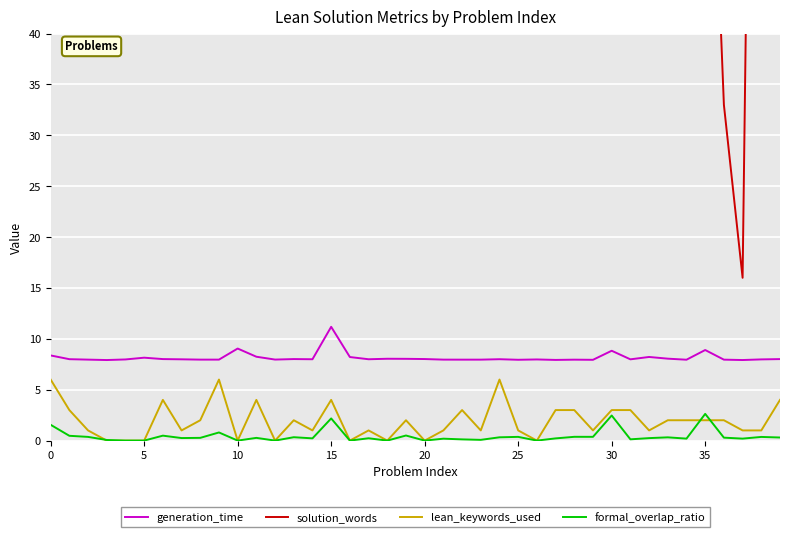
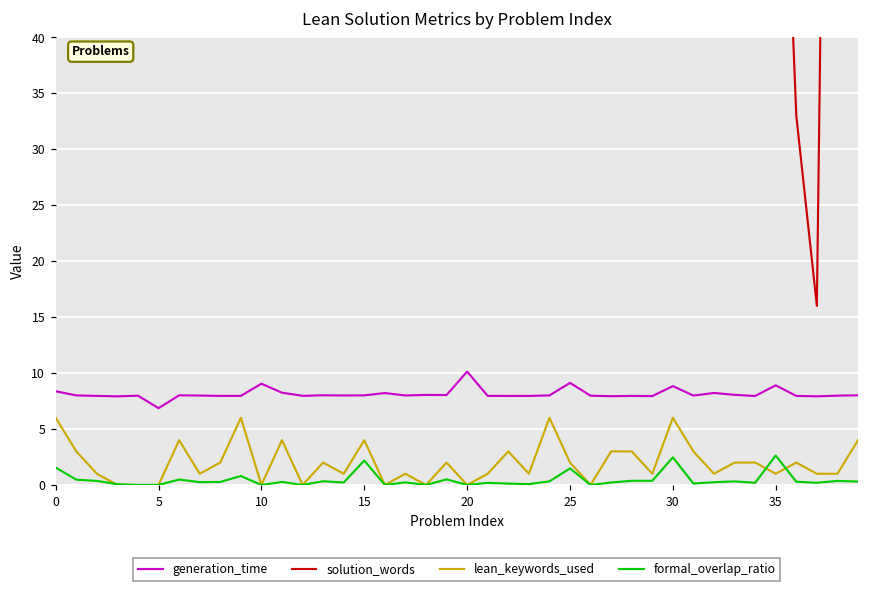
  {
    "generation_time": {
      "0": 8.4,
-     "5": 8.1,
+     "5": 6.9,
      "10": 9.0,
-     "15": 11.2,
-     "20": 8.0,
-     "25": 7.9,
+     "15": 8.0,
+     "20": 10.1,
+     "25": 9.1,
      "30": 8.8,
      "35": 8.9
    },
    "lean_keywords_used": {
      "0": 6,
      "15": 4,
-     "25": 1,
-     "30": 3,
-     "35": 2
+     "25": 2,
+     "30": 6,
+     "35": 1
    },
    "formal_overlap_ratio": {
      "0": 1.6,
      "15": 2.2,
-     "25": 0.4,
+     "25": 1.5,
      "30": 2.5,
      "35": 2.6
    }
  }
